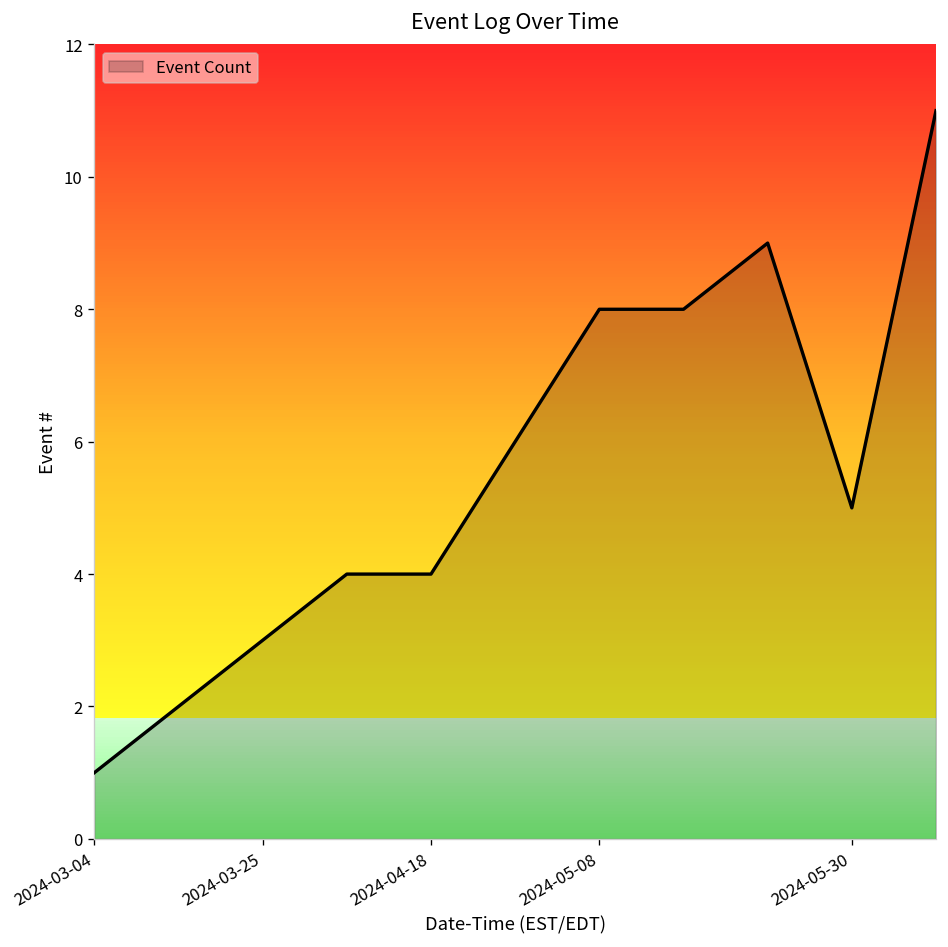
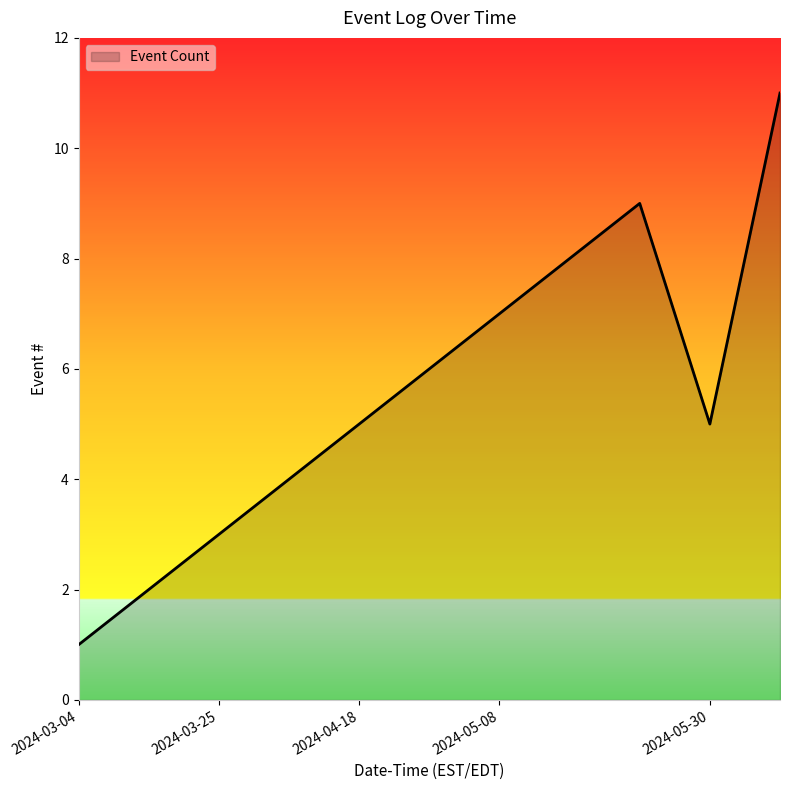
  {
    "2024-03-04": 1,
    "2024-03-25": 3,
-   "2024-04-18": 4,
-   "2024-05-08": 8,
+   "2024-04-18": 5,
+   "2024-05-08": 7,
    "2024-05-30": 5
  }
